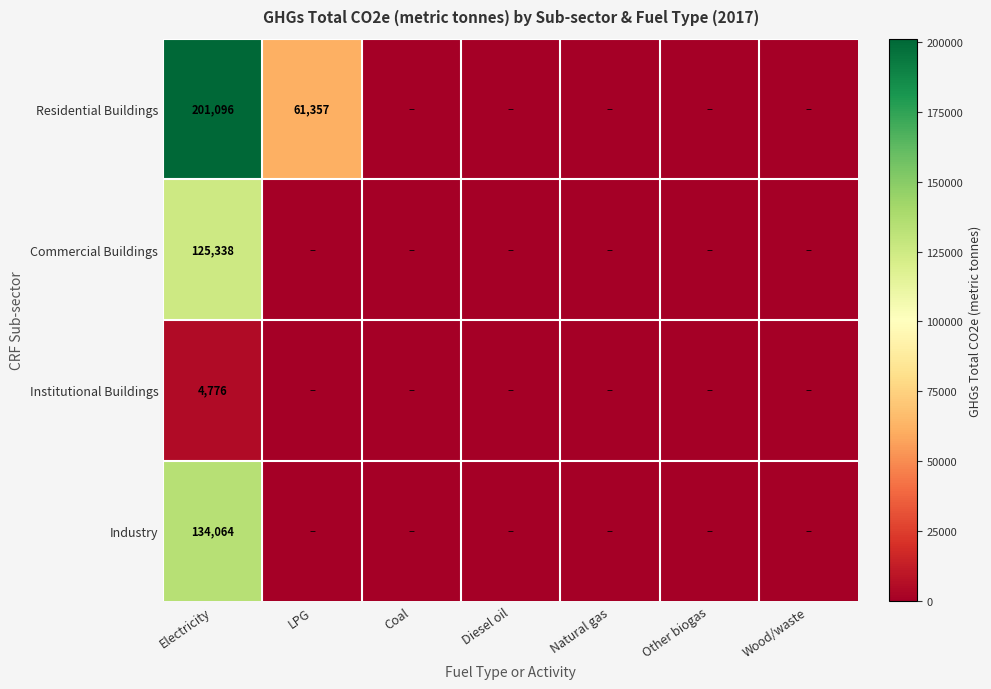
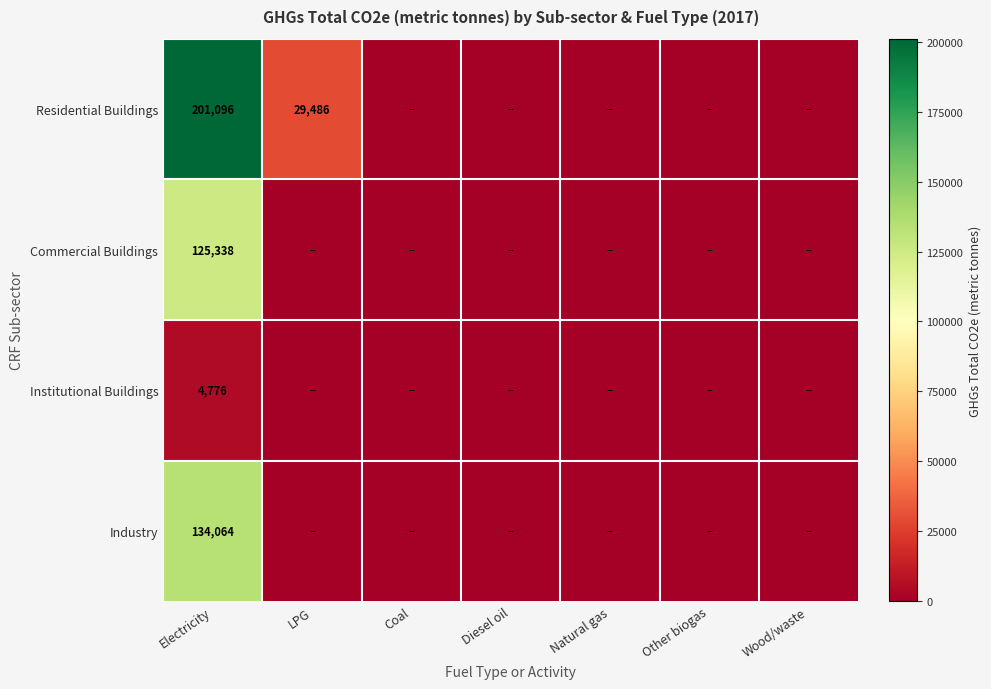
  {
    "Residential Buildings": {
      "Electricity": "201,096",
-     "LPG": "61,357"
+     "LPG": "29,486"
    },
    "Commercial Buildings": {
      "Electricity": "125,338"
    },
    "Institutional Buildings": {
      "Electricity": "4,776"
    },
    "Industry": {
      "Electricity": "134,064"
    }
  }
